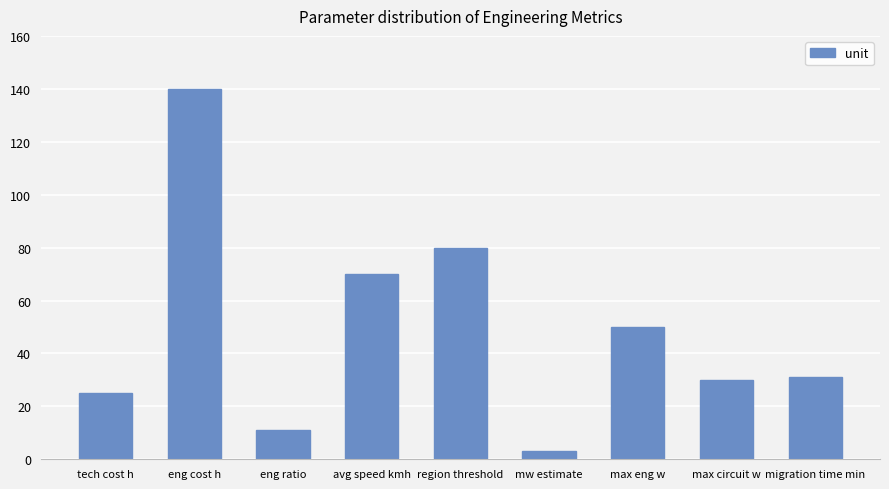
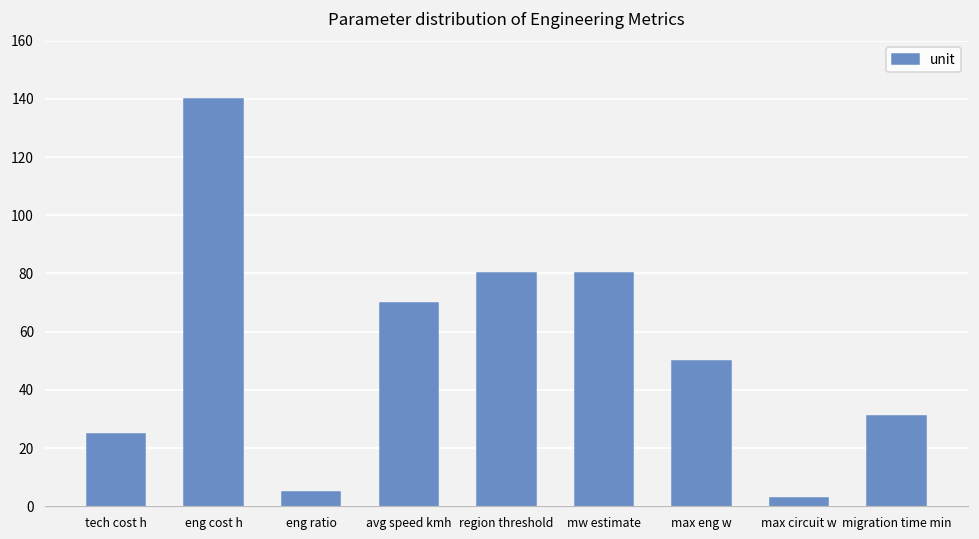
  {
    "tech cost h": 25,
    "eng cost h": 140,
-   "eng ratio": 11,
+   "eng ratio": 5,
    "avg speed kmh": 70,
    "region threshold": 80,
-   "mw estimate": 3,
+   "mw estimate": 80,
    "max eng w": 50,
-   "max circuit w": 30,
+   "max circuit w": 3,
    "migration time min": 31
  }
